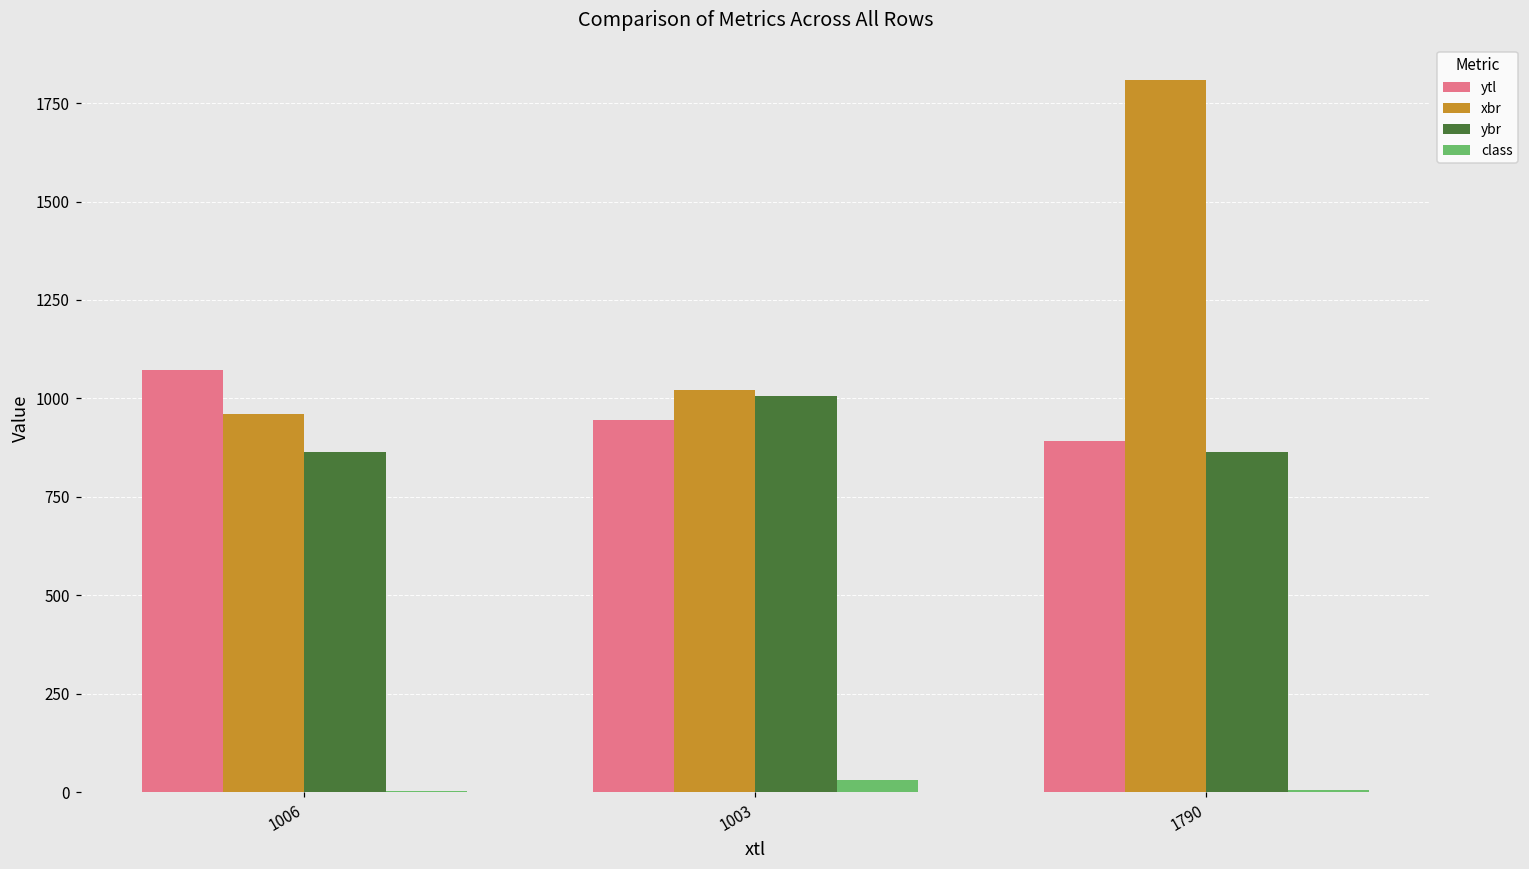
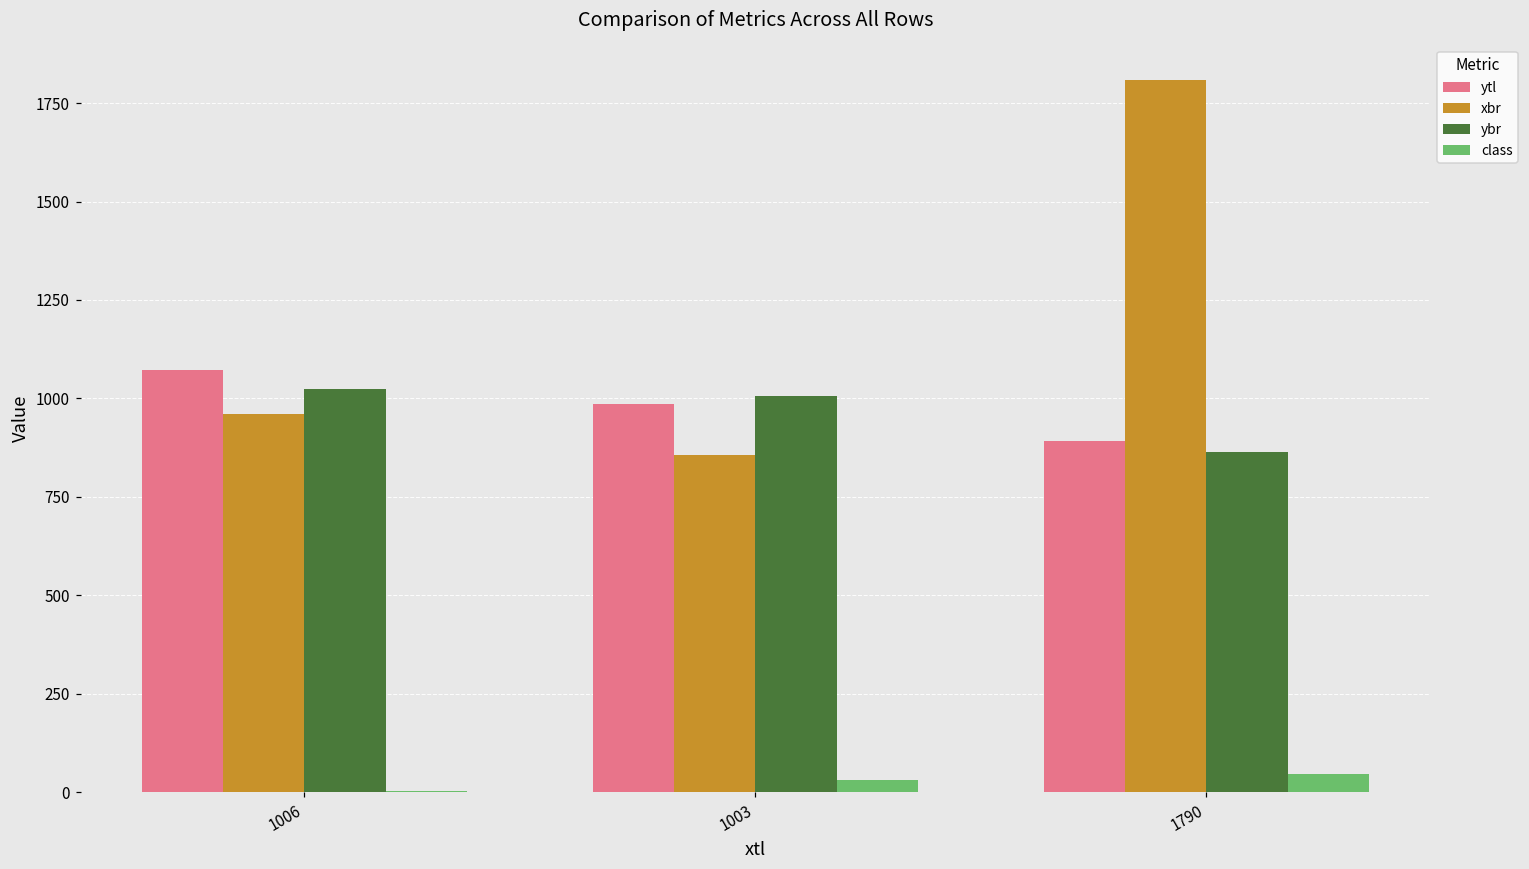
  {
    "ytl": {
      "1006": 1070,
-     "1003": 950,
+     "1003": 990,
      "1790": 890
    },
    "xbr": {
      "1006": 960,
-     "1003": 1020,
+     "1003": 860,
      "1790": 1810
    },
    "ybr": {
-     "1006": 860,
+     "1006": 1030,
      "1003": 1010,
      "1790": 860
    },
    "class": {
      "1003": 30,
-     "1790": 10
+     "1790": 40
    }
  }
